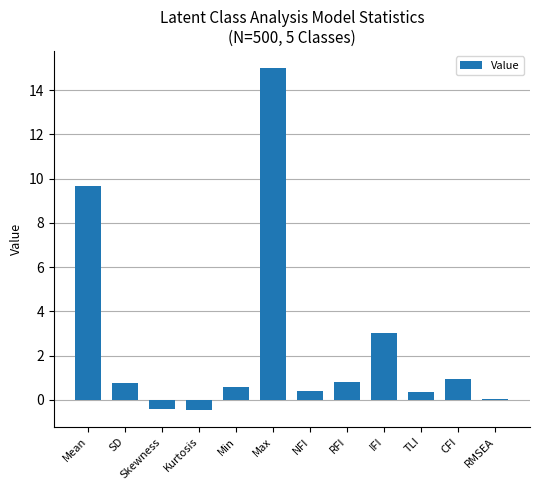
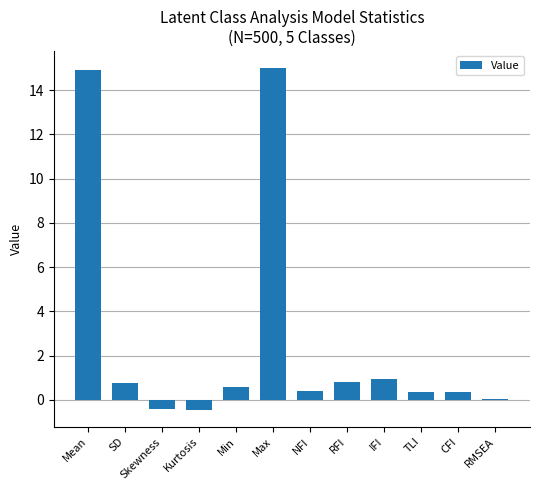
  {
-   "Mean": 9.7,
+   "Mean": 14.9,
    "SD": 0.8,
    "Skewness": -0.4,
    "Kurtosis": -0.4,
    "Min": 0.6,
    "Max": 15.0,
    "NFI": 0.4,
    "RFI": 0.8,
-   "IFI": 3.0,
+   "IFI": 0.9,
    "TLI": 0.4,
-   "CFI": 0.9
+   "CFI": 0.3
  }
